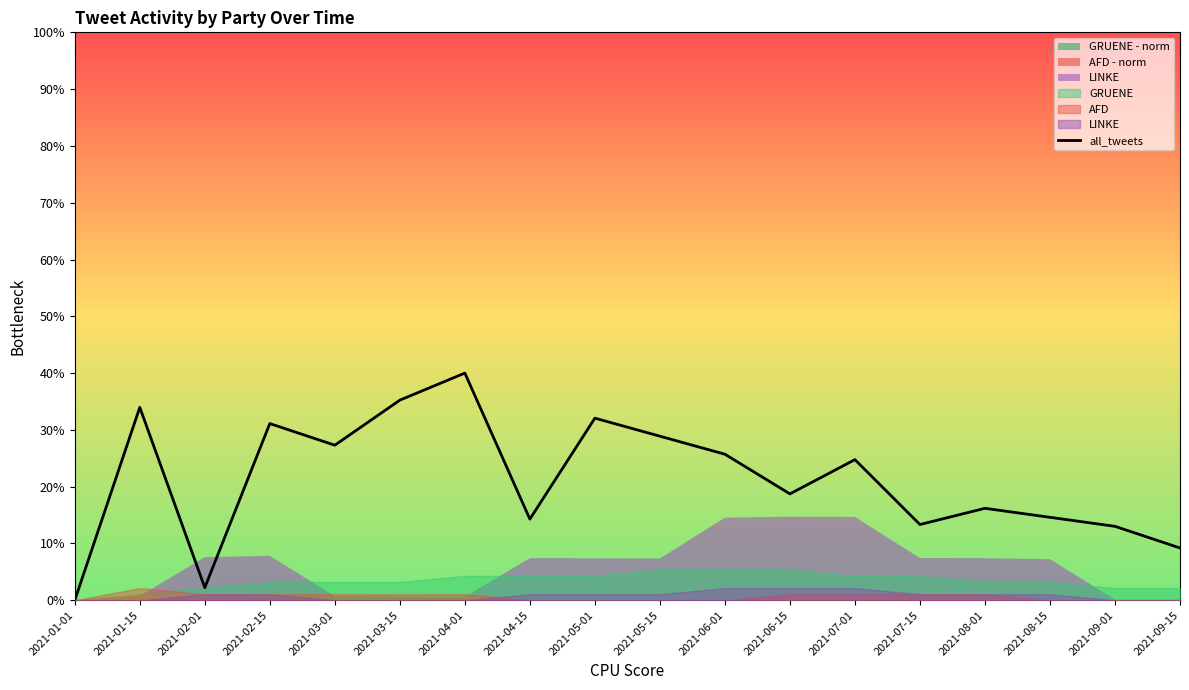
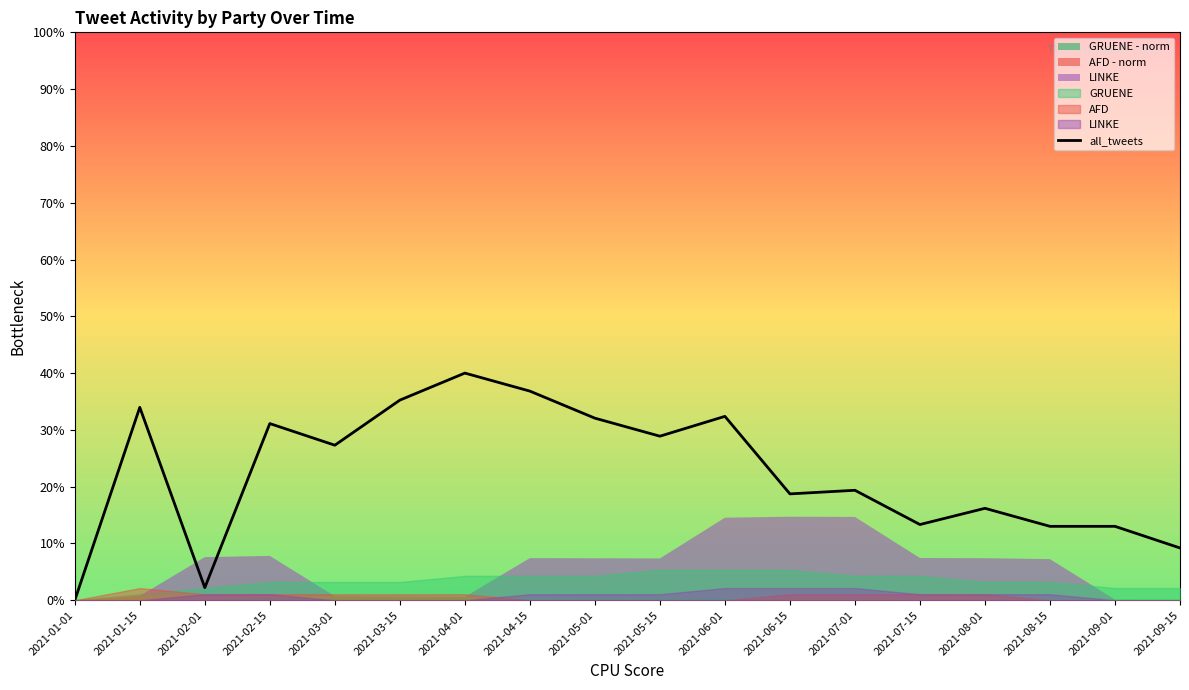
  {
    "all_tweets": {
      "2021-01-15": "34%",
      "2021-02-15": "31%",
      "2021-03-01": "27%",
      "2021-03-15": "35%",
      "2021-04-01": "40%",
-     "2021-04-15": "14%",
+     "2021-04-15": "37%",
      "2021-05-01": "32%",
      "2021-05-15": "29%",
-     "2021-06-01": "26%",
+     "2021-06-01": "32%",
      "2021-06-15": "19%",
-     "2021-07-01": "25%",
+     "2021-07-01": "19%",
      "2021-07-15": "13%",
      "2021-08-01": "16%",
-     "2021-08-15": "15%",
+     "2021-08-15": "13%",
      "2021-09-01": "13%",
      "2021-09-15": "9%"
    }
  }
